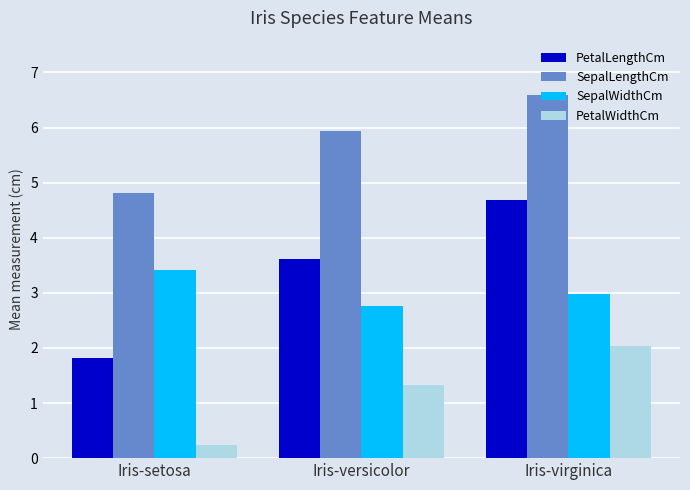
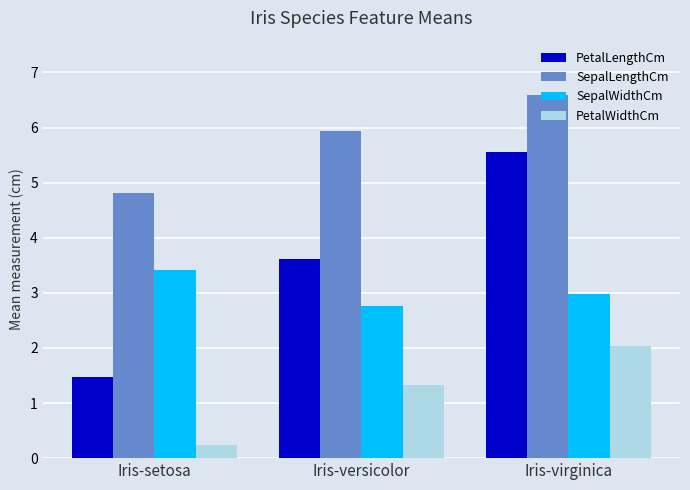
  {
    "PetalLengthCm": {
-     "Iris-setosa": 1.8,
+     "Iris-setosa": 1.5,
      "Iris-versicolor": 3.6,
-     "Iris-virginica": 4.7
+     "Iris-virginica": 5.6
    },
    "SepalLengthCm": {
      "Iris-setosa": 4.8,
      "Iris-versicolor": 5.9,
      "Iris-virginica": 6.6
    },
    "SepalWidthCm": {
      "Iris-setosa": 3.4,
      "Iris-versicolor": 2.8,
      "Iris-virginica": 3.0
    },
    "PetalWidthCm": {
      "Iris-setosa": 0.2,
      "Iris-versicolor": 1.3,
      "Iris-virginica": 2.0
    }
  }
